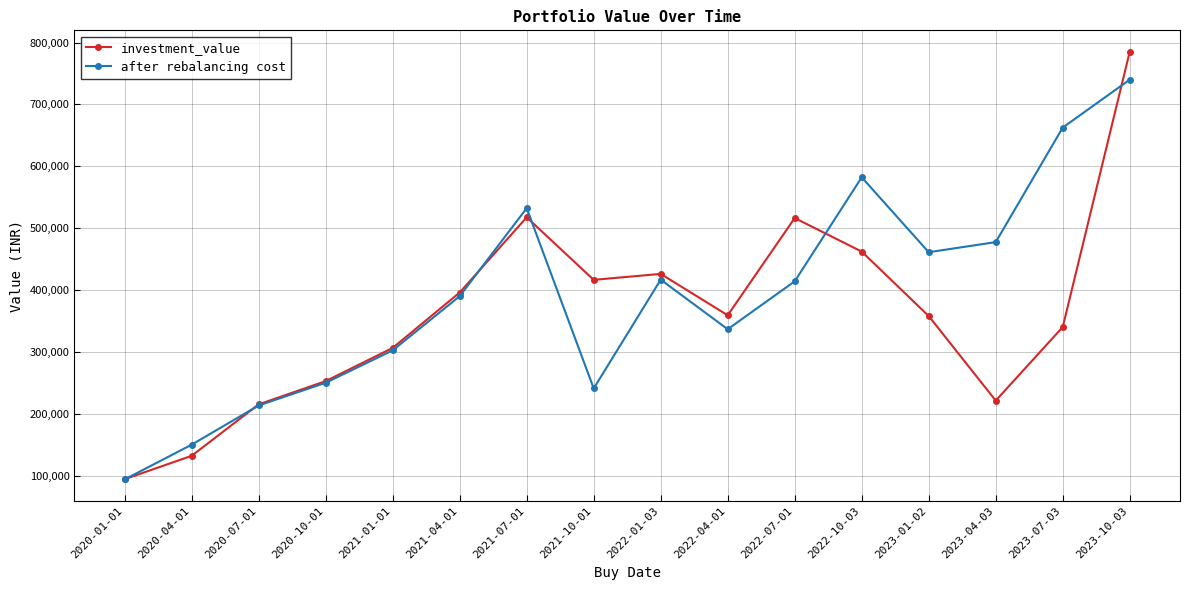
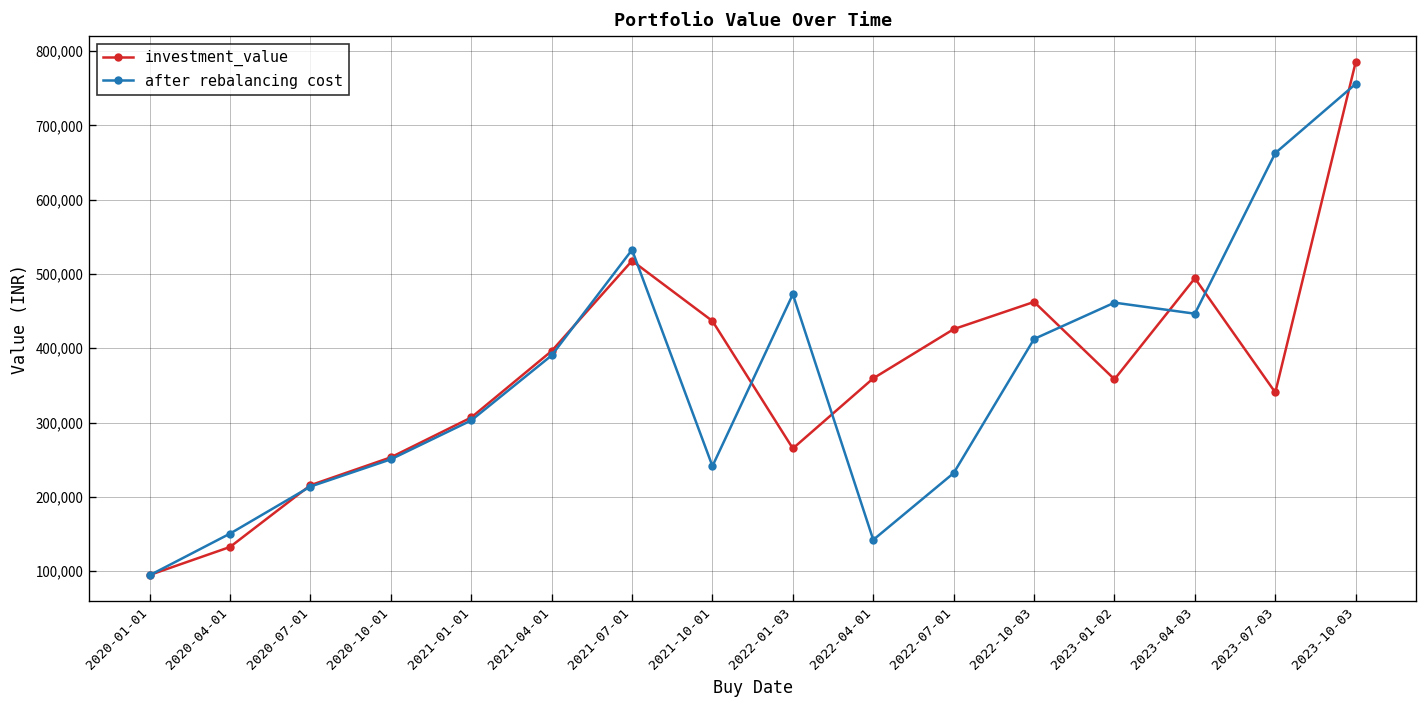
  {
    "investment_value": {
      "2020-04-01": "130,000",
      "2021-04-01": "400,000",
      "2021-07-01": "520,000",
-     "2021-10-01": "420,000",
-     "2022-01-03": "430,000",
+     "2021-10-01": "440,000",
+     "2022-01-03": "270,000",
      "2022-04-01": "360,000",
-     "2022-07-01": "520,000",
+     "2022-07-01": "430,000",
      "2022-10-03": "460,000",
      "2023-01-02": "360,000",
-     "2023-04-03": "220,000",
+     "2023-04-03": "490,000",
      "2023-07-03": "340,000",
      "2023-10-03": "790,000"
    },
    "after rebalancing cost": {
      "2020-04-01": "150,000",
      "2021-04-01": "390,000",
      "2021-07-01": "530,000",
      "2021-10-01": "240,000",
-     "2022-01-03": "420,000",
-     "2022-04-01": "340,000",
-     "2022-07-01": "410,000",
-     "2022-10-03": "580,000",
+     "2022-01-03": "470,000",
+     "2022-04-01": "140,000",
+     "2022-07-01": "230,000",
+     "2022-10-03": "410,000",
      "2023-01-02": "460,000",
-     "2023-04-03": "480,000",
+     "2023-04-03": "450,000",
      "2023-07-03": "660,000",
-     "2023-10-03": "740,000"
+     "2023-10-03": "760,000"
    }
  }
